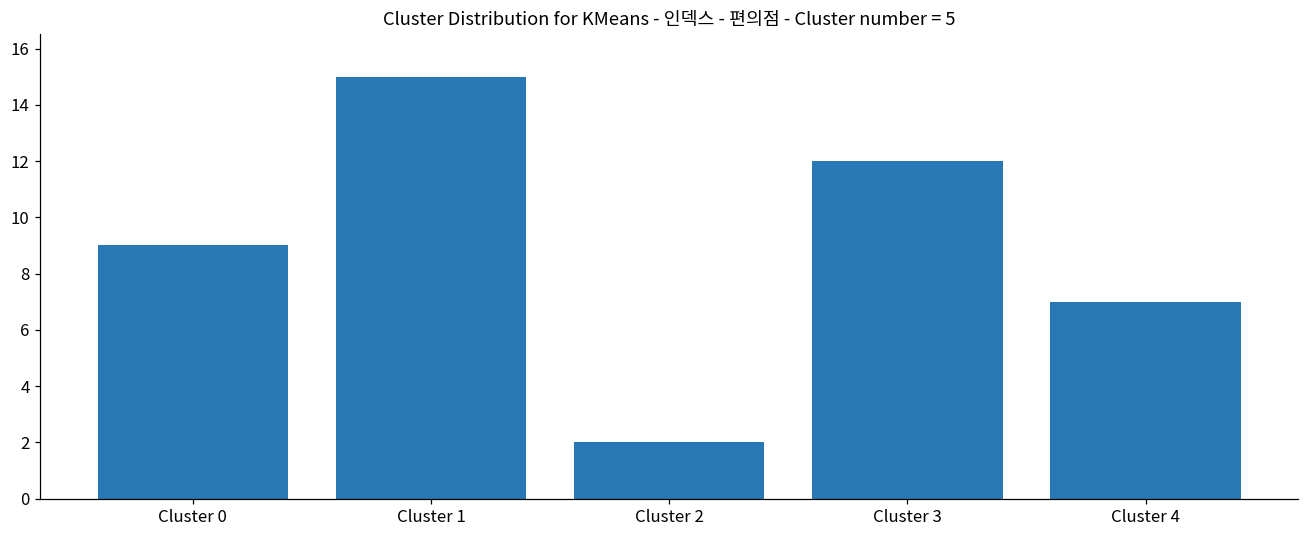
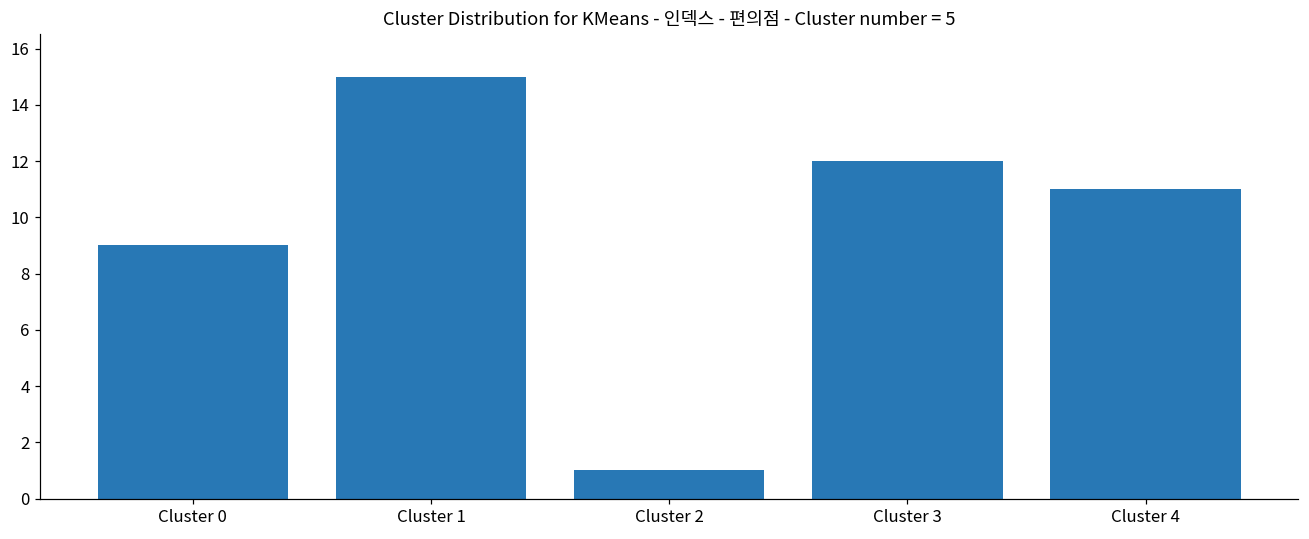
  {
    "Cluster 0": 9,
    "Cluster 1": 15,
-   "Cluster 2": 2,
+   "Cluster 2": 1,
    "Cluster 3": 12,
-   "Cluster 4": 7
+   "Cluster 4": 11
  }
